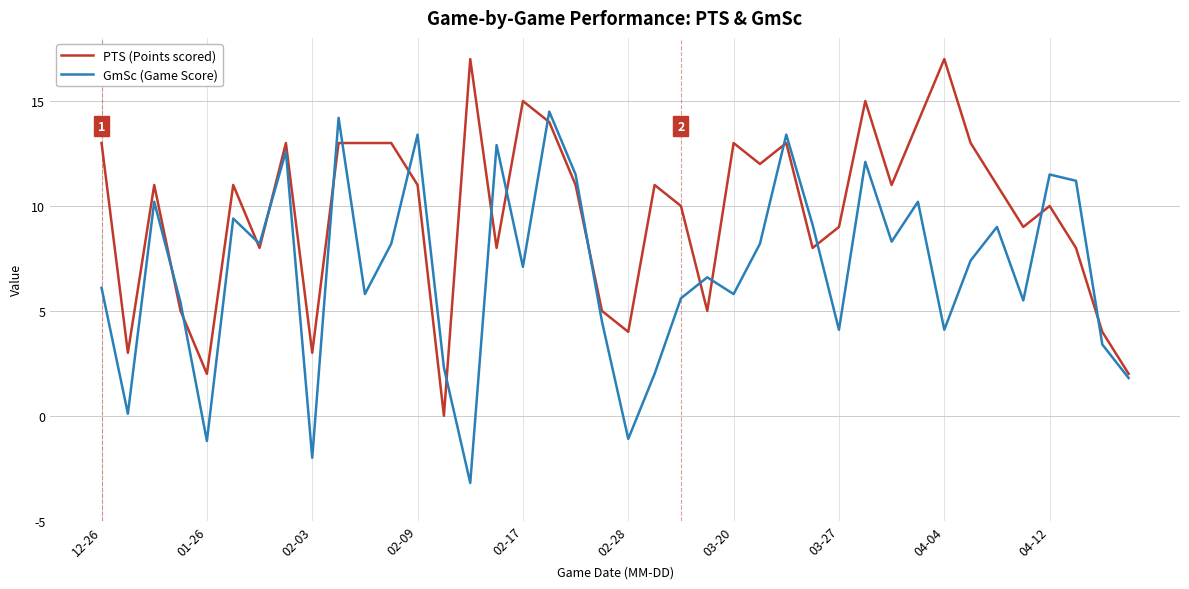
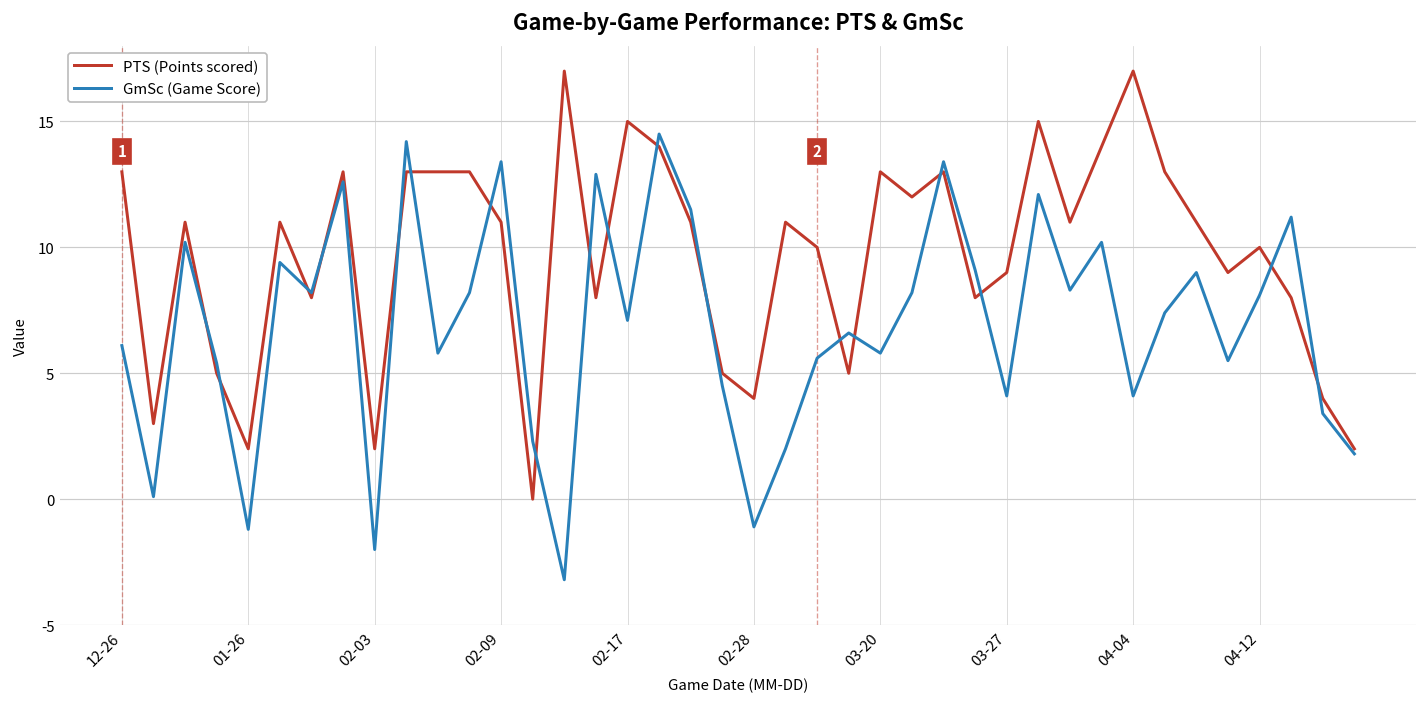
  {
    "PTS (Points scored)": {
      "01-26": 2,
-     "02-03": 3,
+     "02-03": 2,
      "02-09": 11,
      "02-17": 15,
      "02-28": 4,
      "03-20": 13,
      "03-27": 9,
      "04-04": 17,
      "04-12": 10
    },
    "GmSc (Game Score)": {
      "12-26": 6.1,
      "01-26": -1.2,
      "02-03": -2.0,
      "02-09": 13.4,
      "02-17": 7.1,
      "02-28": -1.1,
      "03-20": 5.8,
      "03-27": 4.1,
      "04-04": 4.1,
-     "04-12": 11.5
+     "04-12": 8.1
    }
  }
